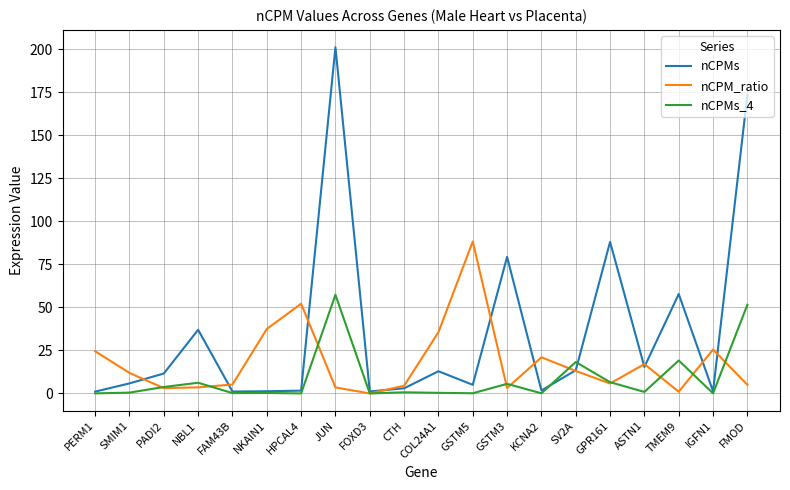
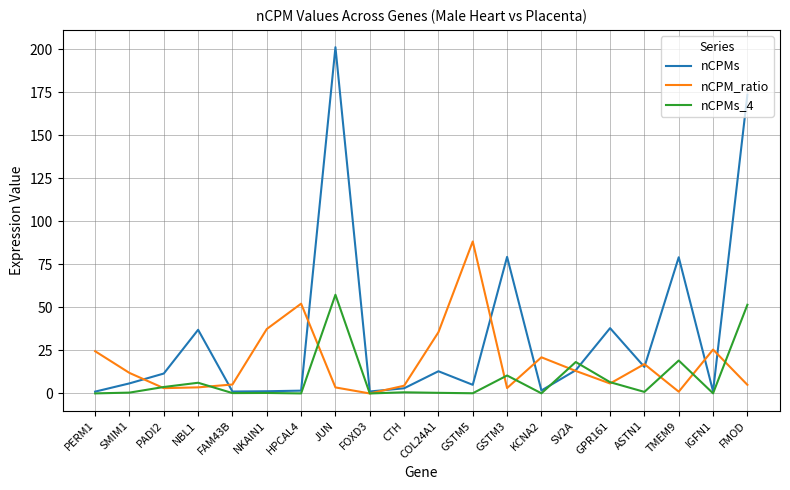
  {
    "nCPMs": {
      "SMIM1": 6,
      "PADI2": 12,
      "NBL1": 37,
      "HPCAL4": 2,
      "JUN": 201,
      "CTH": 3,
      "COL24A1": 13,
      "GSTM5": 5,
      "GSTM3": 79,
      "KCNA2": 2,
-     "GPR161": 88,
+     "GPR161": 38,
      "ASTN1": 15,
-     "TMEM9": 58
+     "TMEM9": 79
    },
    "nCPM_ratio": {
      "PERM1": 25,
      "SMIM1": 12,
      "NBL1": 4,
      "FAM43B": 5,
      "NKAIN1": 37,
      "HPCAL4": 52,
      "JUN": 4,
      "CTH": 4,
      "COL24A1": 36,
      "GSTM5": 88,
      "GSTM3": 3,
      "KCNA2": 21,
      "ASTN1": 17,
      "TMEM9": 1,
      "IGFN1": 25,
      "FMOD": 5
    },
    "nCPMs_4": {
      "SMIM1": 0,
      "NBL1": 6,
      "HPCAL4": 0,
      "JUN": 57,
      "CTH": 1,
      "COL24A1": 0,
      "GSTM5": 0,
-     "GSTM3": 6,
+     "GSTM3": 10,
      "KCNA2": 0,
      "SV2A": 18,
      "ASTN1": 1,
      "TMEM9": 19,
      "FMOD": 52
    }
  }
